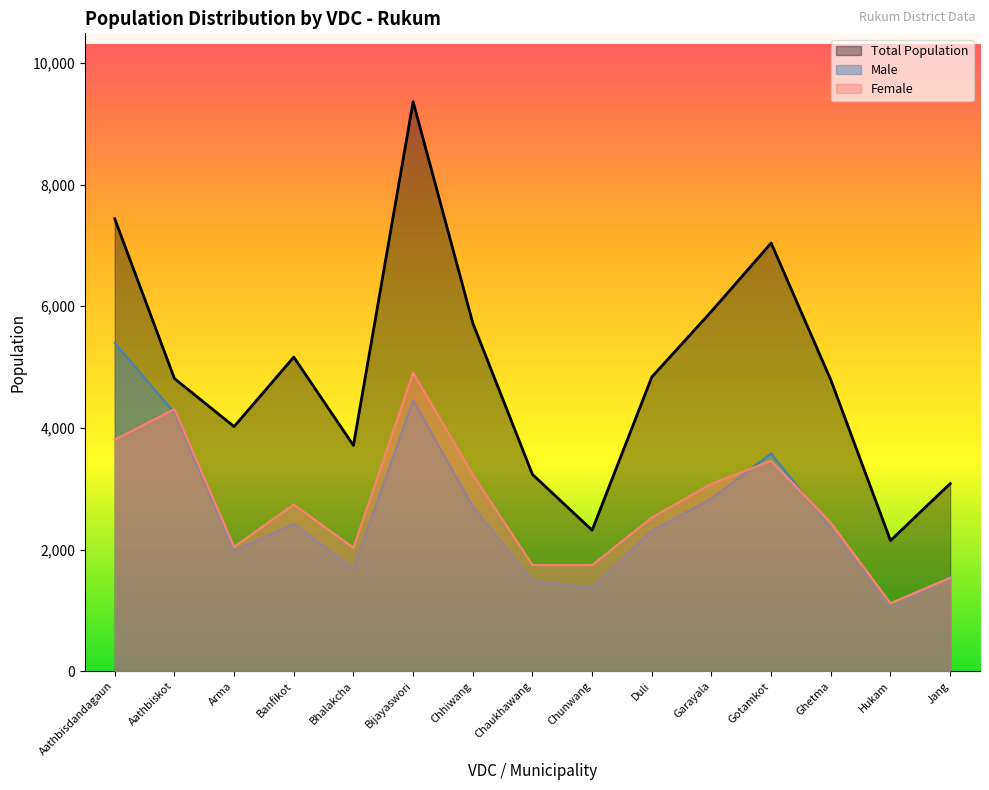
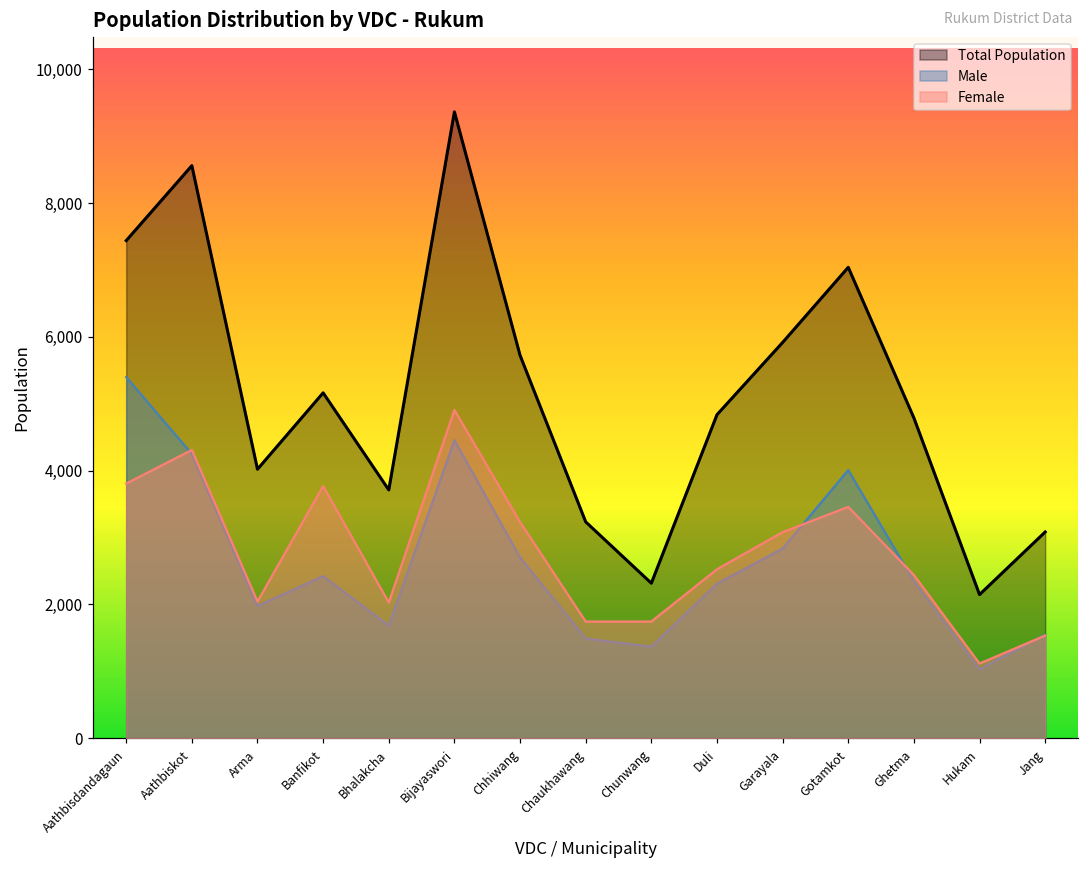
  {
    "Total Population": {
      "Aathbisdandagaun": "7,400",
-     "Aathbiskot": "4,800",
+     "Aathbiskot": "8,600",
      "Arma": "4,000",
      "Banfikot": "5,200",
      "Bhalakcha": "3,700",
      "Bijayaswori": "9,400",
      "Chhiwang": "5,700",
      "Chaukhawang": "3,200",
      "Chunwang": "2,300",
      "Duli": "4,800",
      "Garayala": "5,900",
      "Gotamkot": "7,000",
      "Ghetma": "4,800",
      "Hukam": "2,100",
      "Jang": "3,100"
    },
    "Male": {
      "Aathbisdandagaun": "5,400",
      "Aathbiskot": "4,300",
      "Arma": "2,000",
      "Banfikot": "2,400",
      "Bhalakcha": "1,700",
      "Bijayaswori": "4,500",
      "Chhiwang": "2,700",
      "Chaukhawang": "1,500",
      "Chunwang": "1,400",
      "Duli": "2,300",
      "Garayala": "2,800",
-     "Gotamkot": "3,600",
+     "Gotamkot": "4,000",
      "Ghetma": "2,300",
      "Hukam": "1,000"
    },
    "Female": {
      "Aathbisdandagaun": "3,800",
      "Aathbiskot": "4,300",
      "Arma": "2,000",
-     "Banfikot": "2,700",
+     "Banfikot": "3,800",
      "Bhalakcha": "2,000",
      "Bijayaswori": "4,900",
      "Chhiwang": "3,200",
      "Chaukhawang": "1,700",
      "Chunwang": "1,700",
      "Duli": "2,500",
      "Garayala": "3,100",
      "Gotamkot": "3,500",
      "Ghetma": "2,400",
      "Hukam": "1,100"
    }
  }
